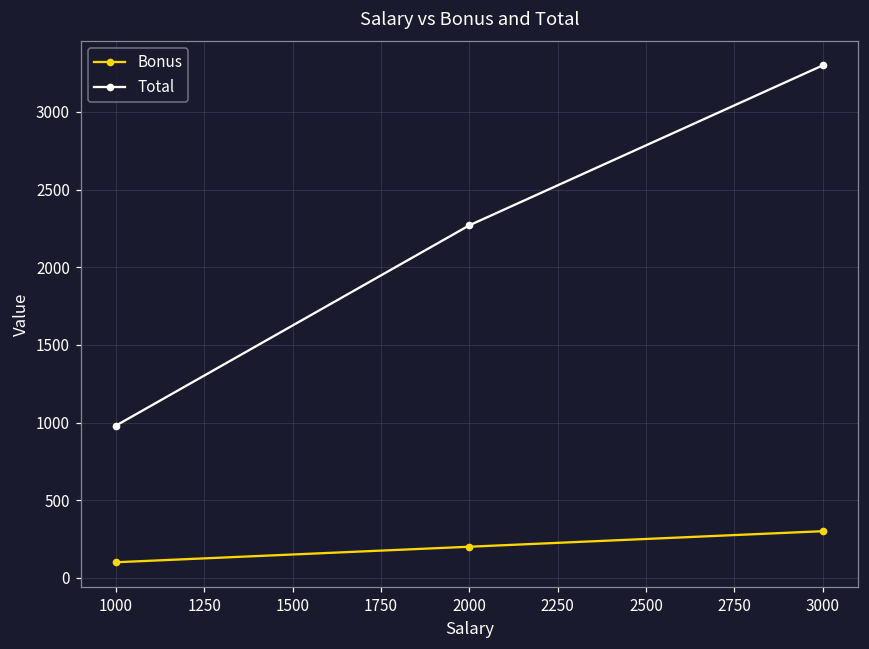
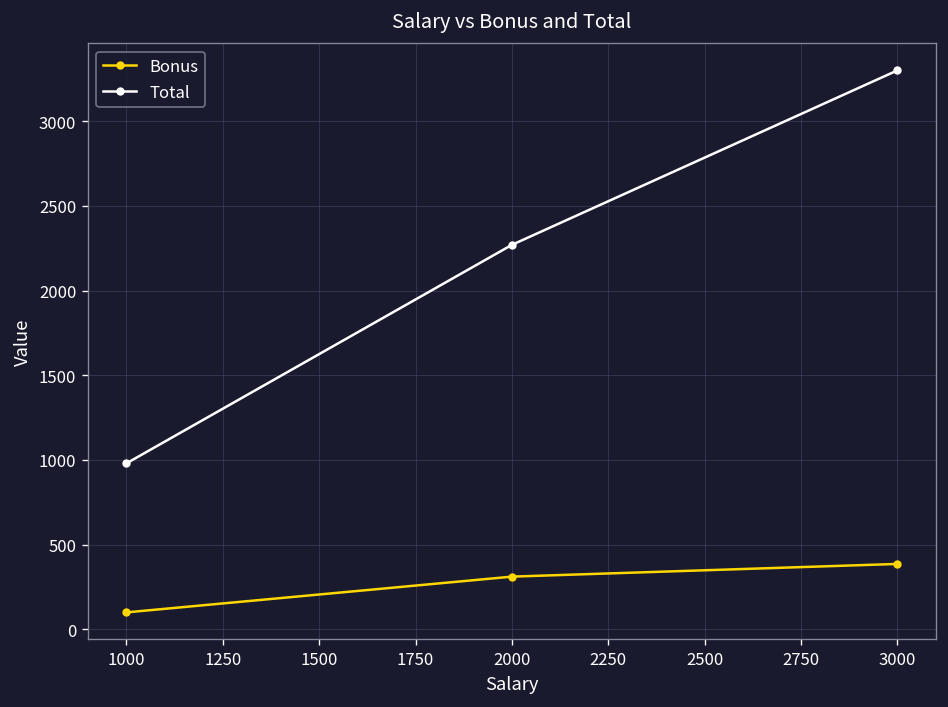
  {
    "Bonus": {
      "1000": 100,
-     "2000": 200,
-     "3000": 300
+     "2000": 310,
+     "3000": 390
    },
    "Total": {
      "1000": 980,
      "2000": 2270,
      "3000": 3300
    }
  }
